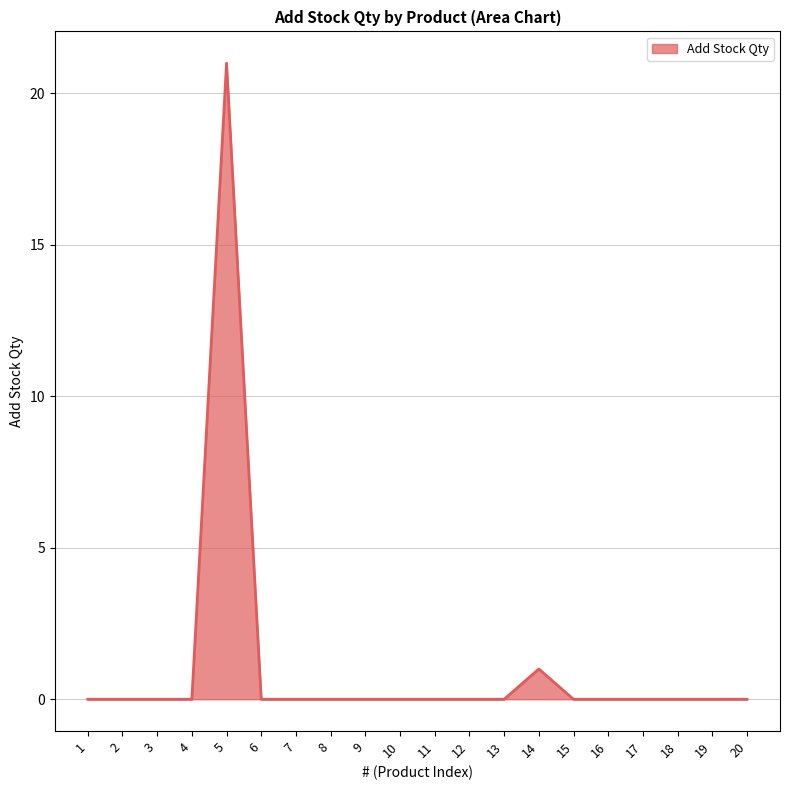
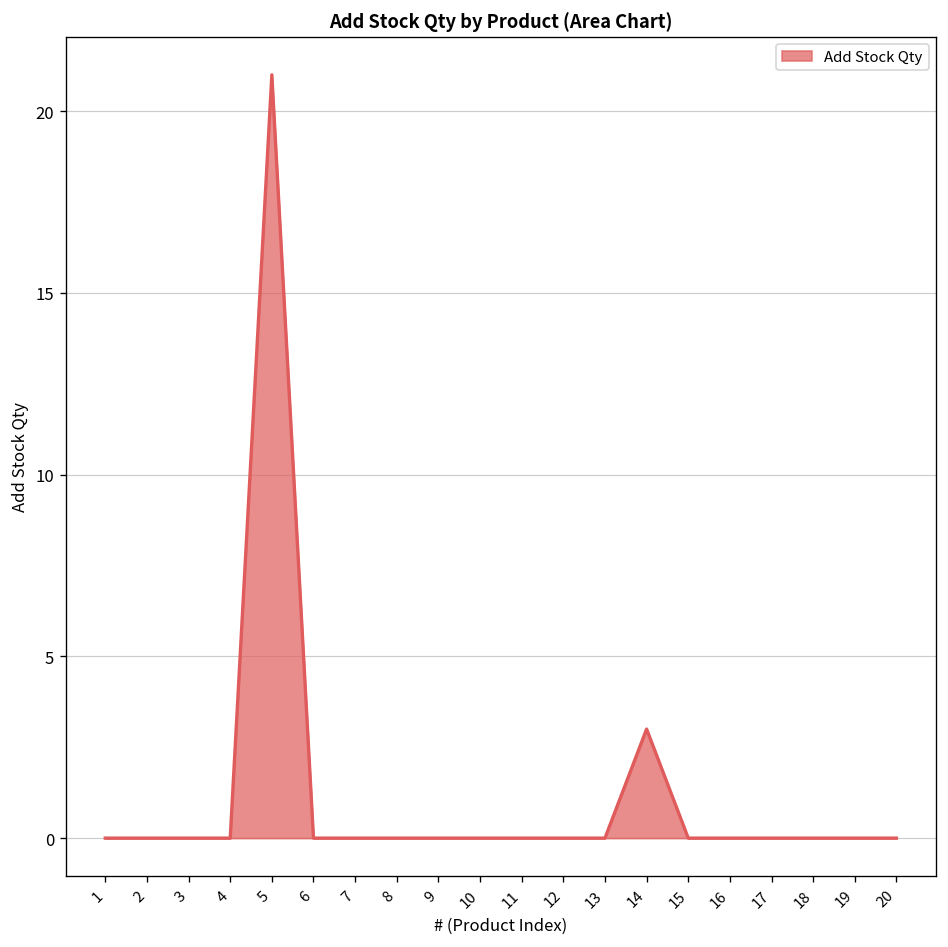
  {
    "1": 0,
    "2": 0,
    "3": 0,
    "4": 0,
    "5": 21,
    "6": 0,
    "7": 0,
    "8": 0,
    "9": 0,
    "10": 0,
    "11": 0,
    "12": 0,
    "13": 0,
-   "14": 1,
+   "14": 3,
    "15": 0,
    "16": 0,
    "17": 0,
    "18": 0,
    "19": 0,
    "20": 0
  }
